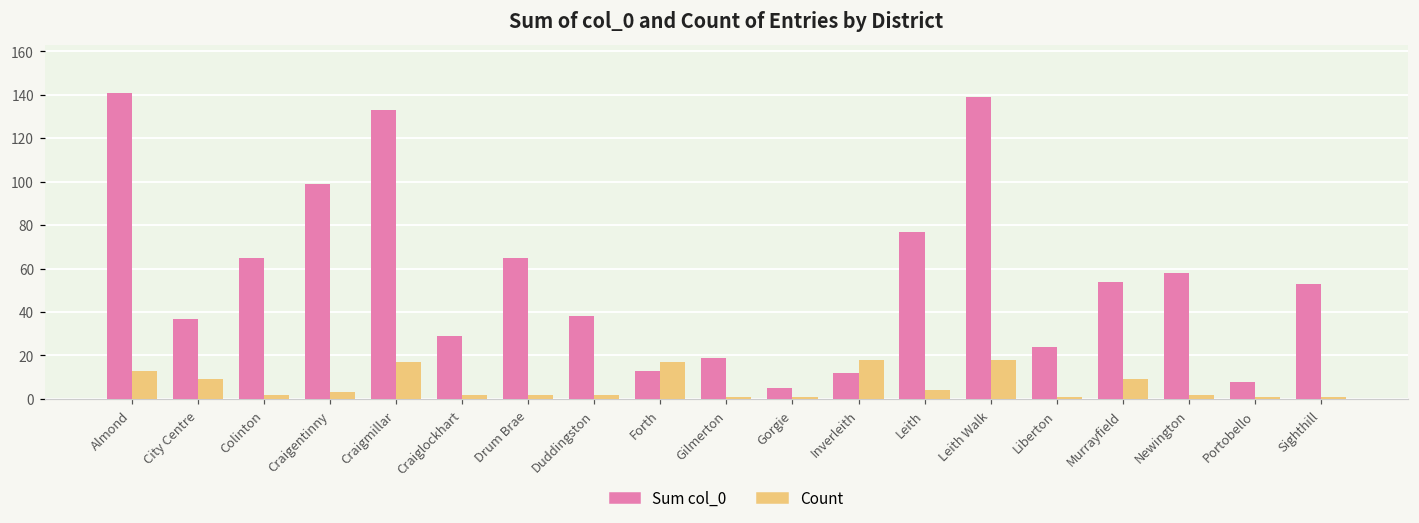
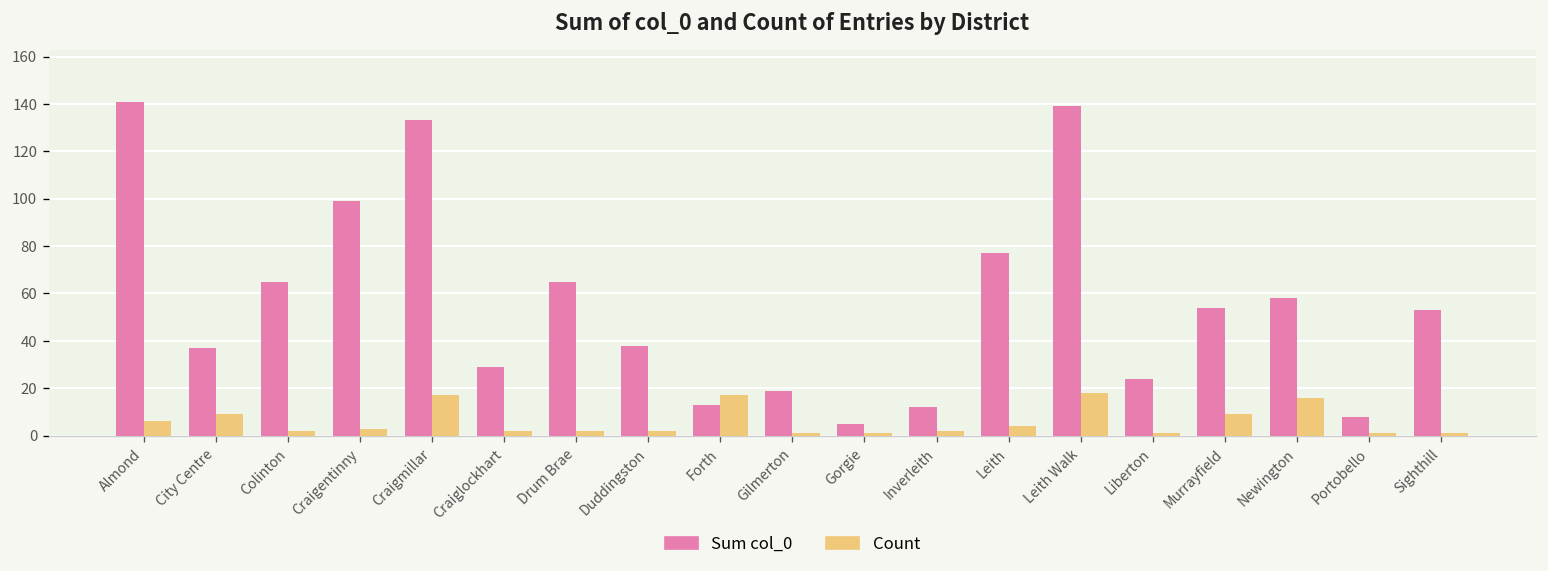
  {
    "Sum col_0": {
      "Almond": 141,
      "City Centre": 37,
      "Colinton": 65,
      "Craigentinny": 99,
      "Craigmillar": 133,
      "Craiglockhart": 29,
      "Drum Brae": 65,
      "Duddingston": 38,
      "Forth": 13,
      "Gilmerton": 19,
      "Gorgie": 5,
      "Inverleith": 12,
      "Leith": 77,
      "Leith Walk": 139,
      "Liberton": 24,
      "Murrayfield": 54,
      "Newington": 58,
      "Portobello": 8,
      "Sighthill": 53
    },
    "Count": {
-     "Almond": 13,
+     "Almond": 6,
      "City Centre": 9,
      "Colinton": 2,
      "Craigentinny": 3,
      "Craigmillar": 17,
      "Craiglockhart": 2,
      "Drum Brae": 2,
      "Duddingston": 2,
      "Forth": 17,
-     "Inverleith": 18,
+     "Inverleith": 2,
      "Leith": 4,
      "Leith Walk": 18,
      "Murrayfield": 9,
-     "Newington": 2
+     "Newington": 16
    }
  }
